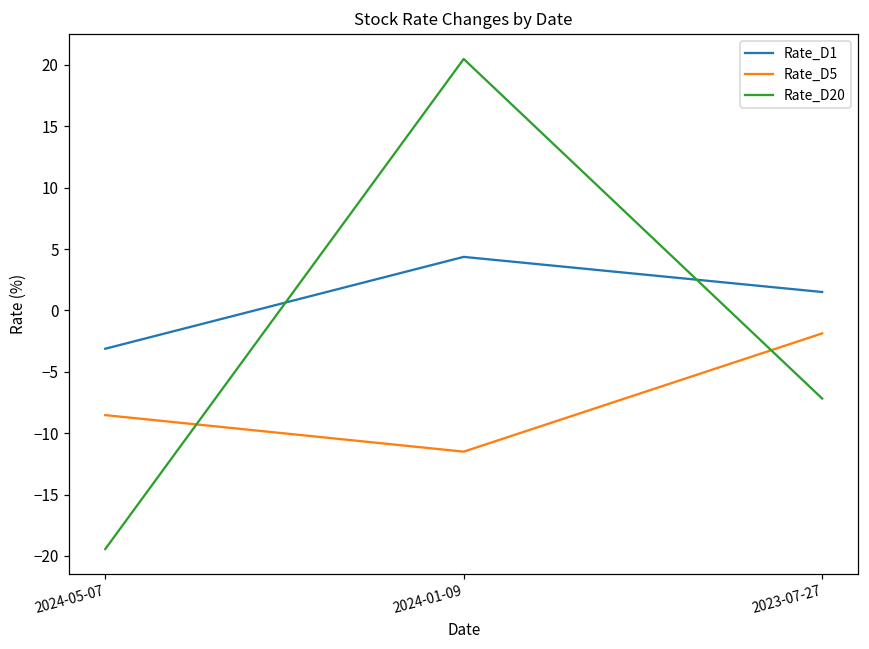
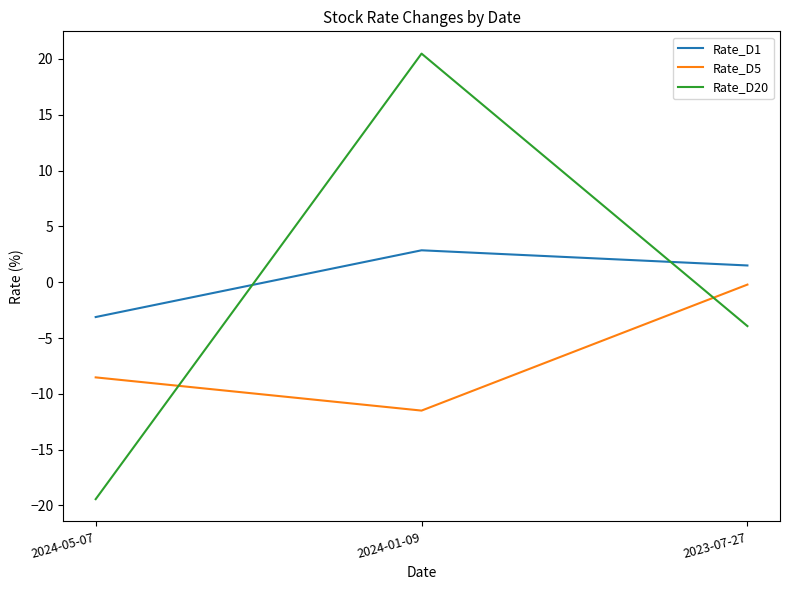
  {
    "Rate_D1": {
      "2024-05-07": -3.1,
-     "2024-01-09": 4.4,
+     "2024-01-09": 2.9,
      "2023-07-27": 1.5
    },
    "Rate_D5": {
      "2024-05-07": -8.5,
      "2024-01-09": -11.5,
-     "2023-07-27": -1.9
+     "2023-07-27": -0.2
    },
    "Rate_D20": {
      "2024-05-07": -19.4,
      "2024-01-09": 20.5,
-     "2023-07-27": -7.2
+     "2023-07-27": -3.9
    }
  }
